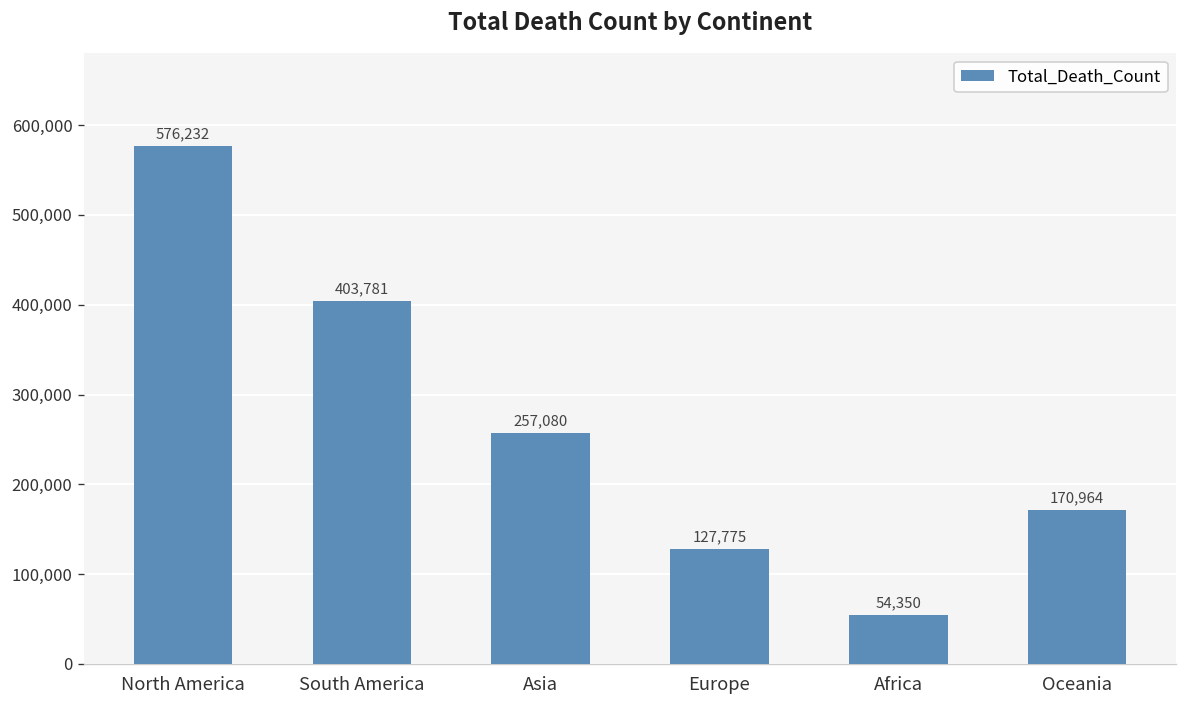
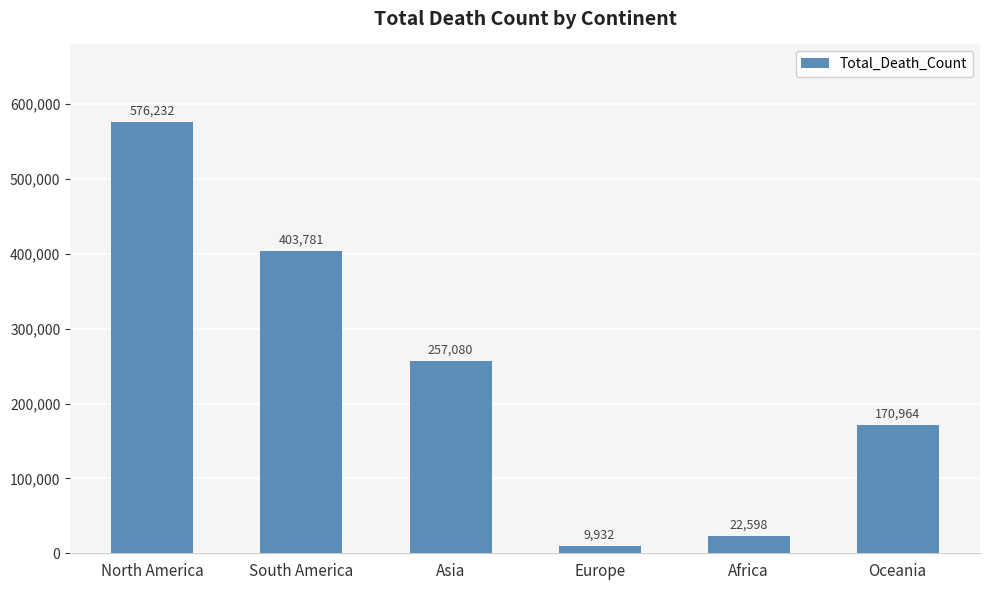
  {
    "North America": "576,232",
    "South America": "403,781",
    "Asia": "257,080",
-   "Europe": "127,775",
-   "Africa": "54,350",
+   "Europe": "9,932",
+   "Africa": "22,598",
    "Oceania": "170,964"
  }
